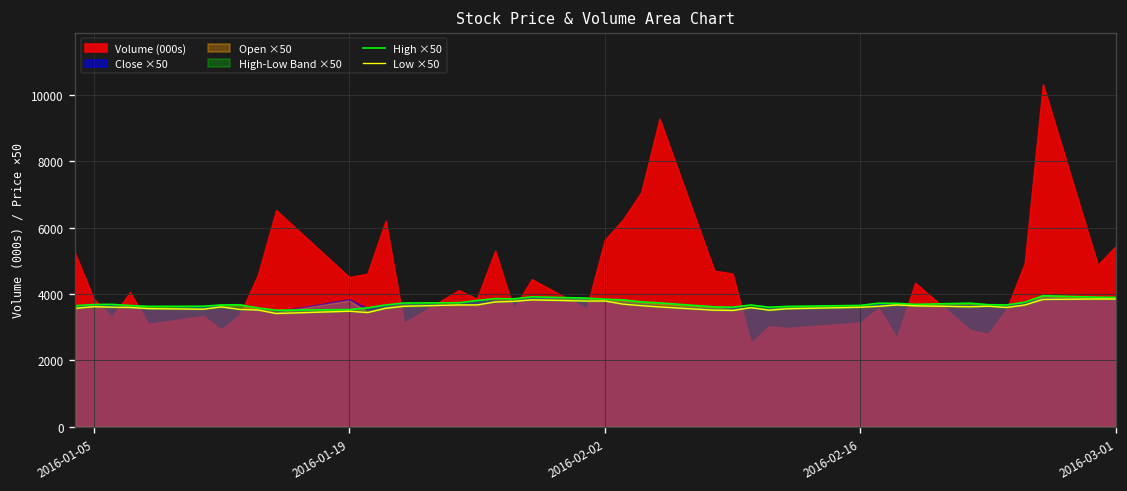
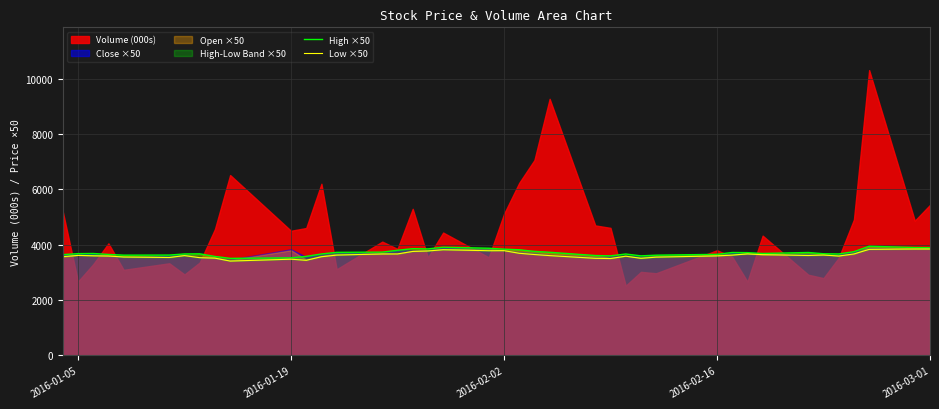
  {
    "Volume (000s)": {
-     "2016-01-05": 3900,
+     "2016-01-05": 2700,
      "2016-01-19": 4500,
-     "2016-02-02": 5600,
-     "2016-02-16": 3100,
+     "2016-02-02": 5100,
+     "2016-02-16": 3800,
      "2016-03-01": 5400
    }
  }
